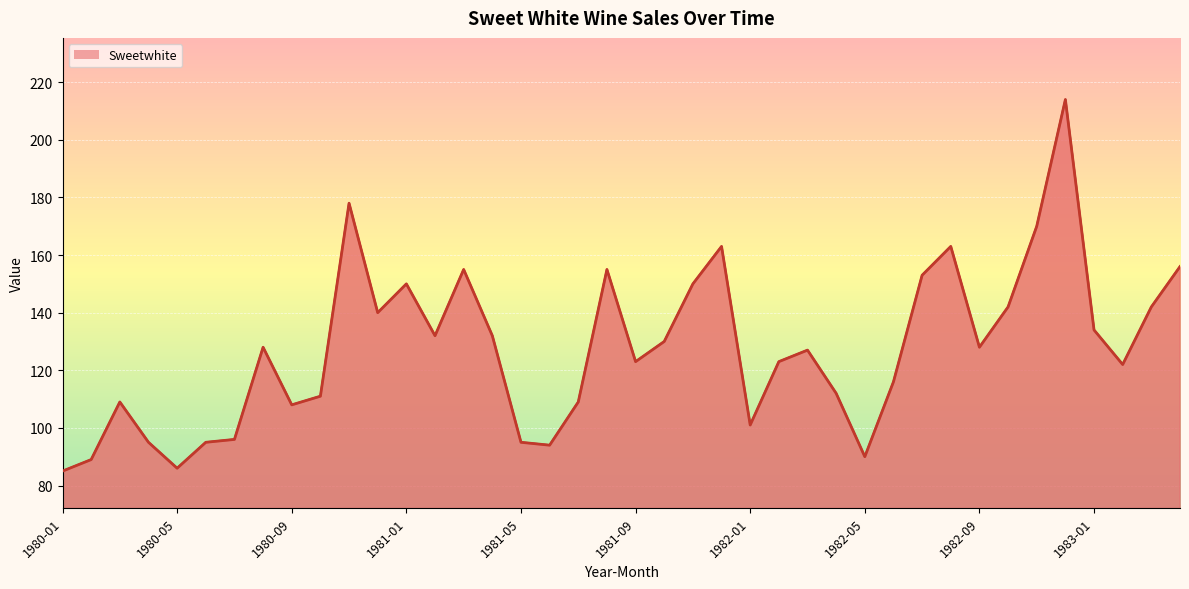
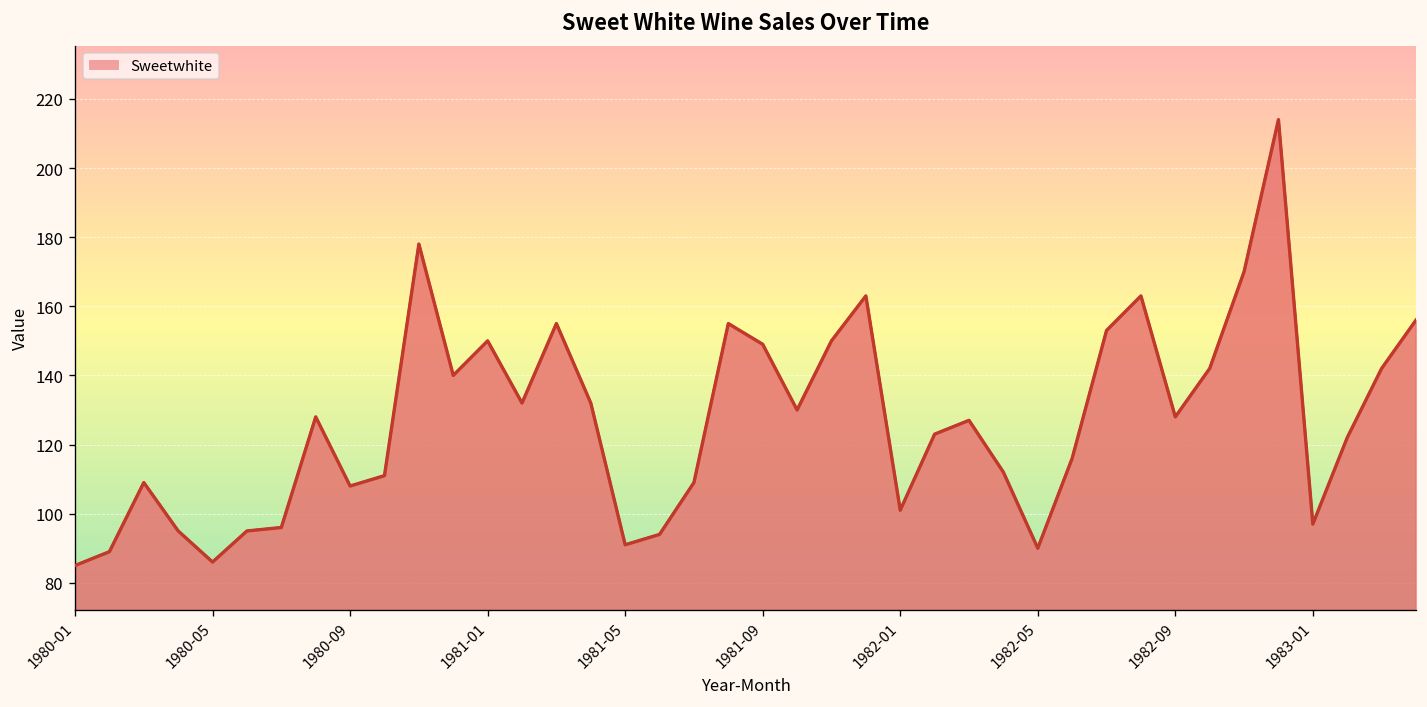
  {
    "1980-01": 85,
    "1980-05": 86,
    "1980-09": 108,
    "1981-01": 150,
-   "1981-05": 95,
-   "1981-09": 123,
+   "1981-05": 91,
+   "1981-09": 149,
    "1982-01": 101,
    "1982-05": 90,
    "1982-09": 128,
-   "1983-01": 134
+   "1983-01": 97
  }
